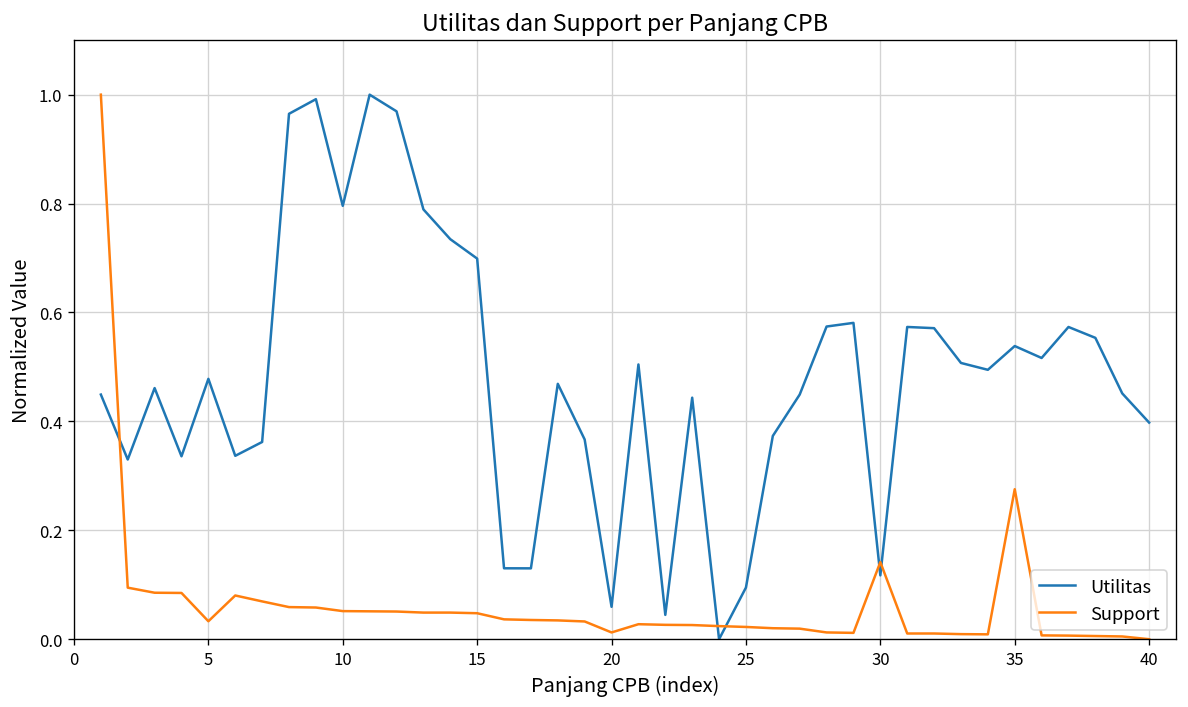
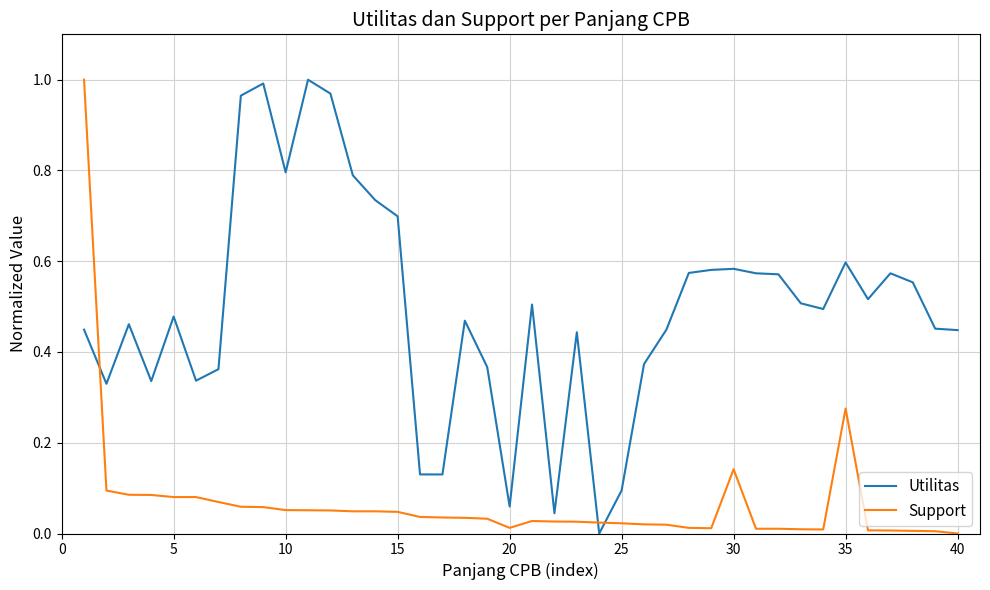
  {
    "Utilitas": {
      "5": 0.48,
      "10": 0.80,
      "15": 0.70,
      "20": 0.06,
      "25": 0.09,
-     "30": 0.12,
-     "35": 0.54,
-     "40": 0.40
+     "30": 0.58,
+     "35": 0.60,
+     "40": 0.45
    },
    "Support": {
-     "5": 0.03,
+     "5": 0.08,
      "10": 0.05,
      "15": 0.05,
      "20": 0.01,
      "25": 0.02,
      "30": 0.14,
      "35": 0.28,
      "40": 0.00
    }
  }
